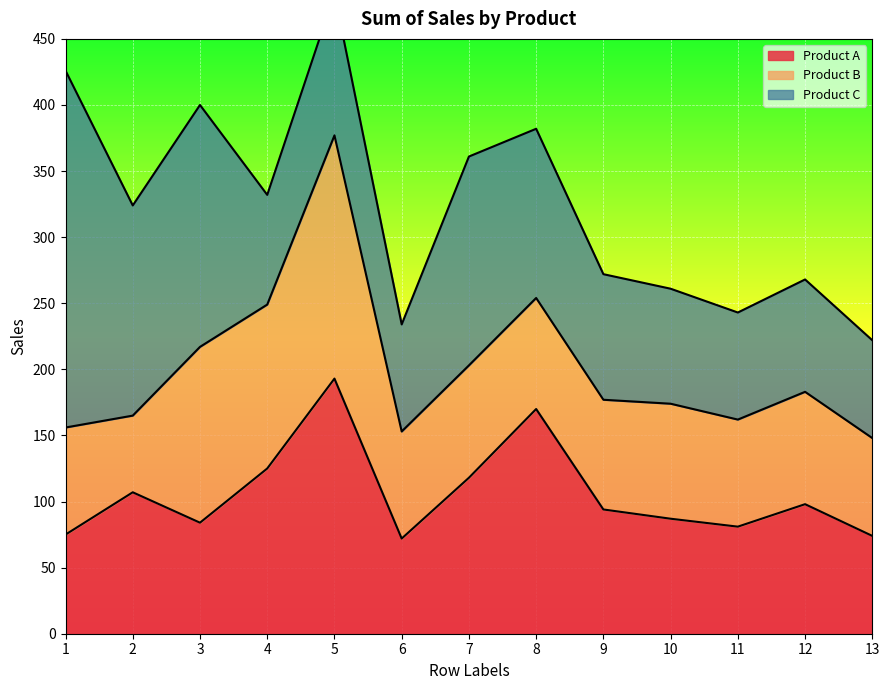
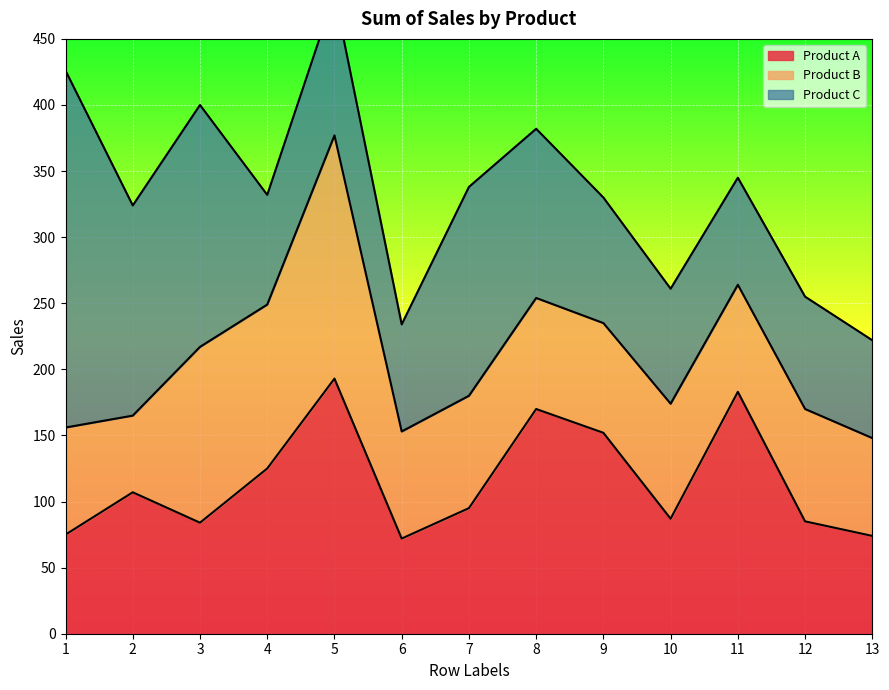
  {
    "Product A": {
      "1": 75,
      "2": 107,
      "3": 84,
      "4": 125,
      "5": 193,
      "6": 72,
-     "7": 118,
+     "7": 95,
      "8": 170,
-     "9": 94,
+     "9": 152,
      "10": 87,
-     "11": 81,
-     "12": 98,
+     "11": 183,
+     "12": 85,
      "13": 74
    },
    "Product B": {
      "1": 81,
      "2": 58,
      "3": 133,
      "4": 124,
      "5": 184,
      "6": 81,
      "7": 85,
      "8": 84,
      "9": 83,
      "10": 87,
      "11": 81,
      "12": 85,
      "13": 74
    },
    "Product C": {
      "1": 270,
      "2": 159,
      "3": 183,
      "4": 83,
      "6": 81,
      "7": 158,
      "8": 128,
      "9": 95,
      "10": 87,
      "11": 81,
      "12": 85,
      "13": 74
    }
  }
